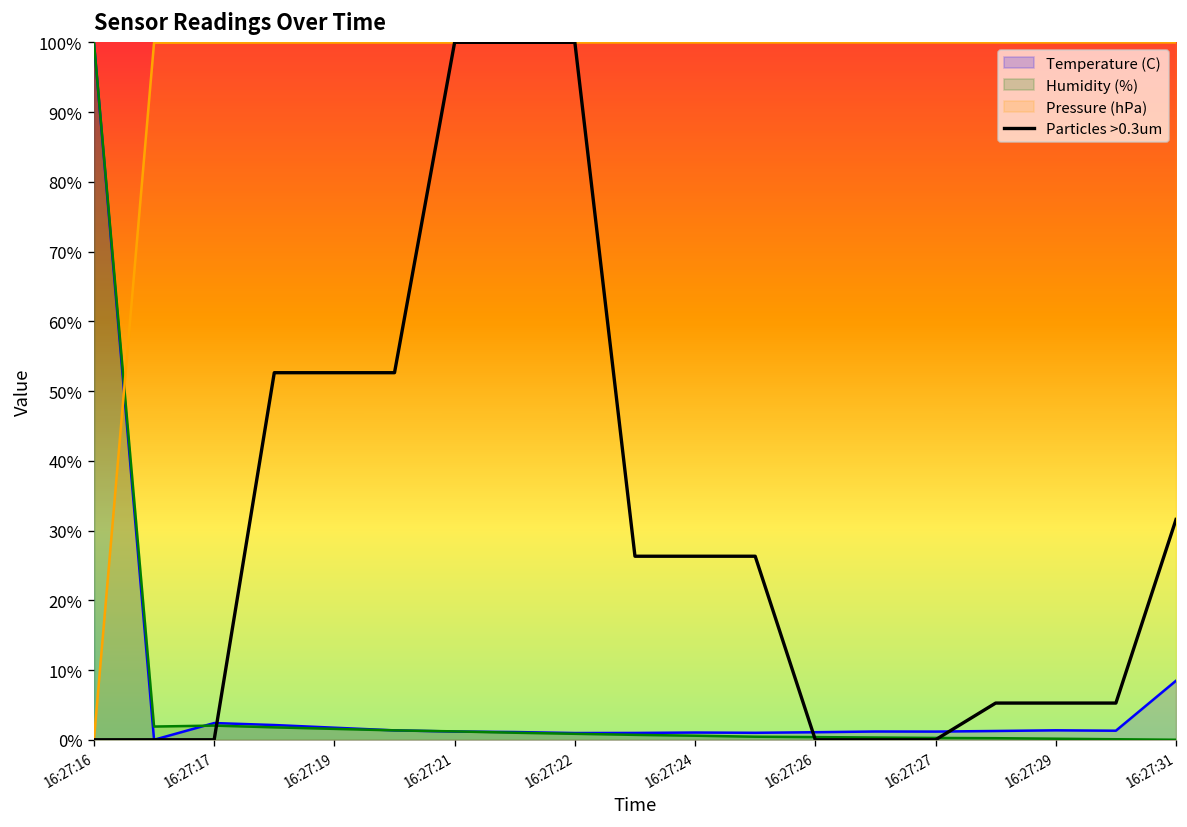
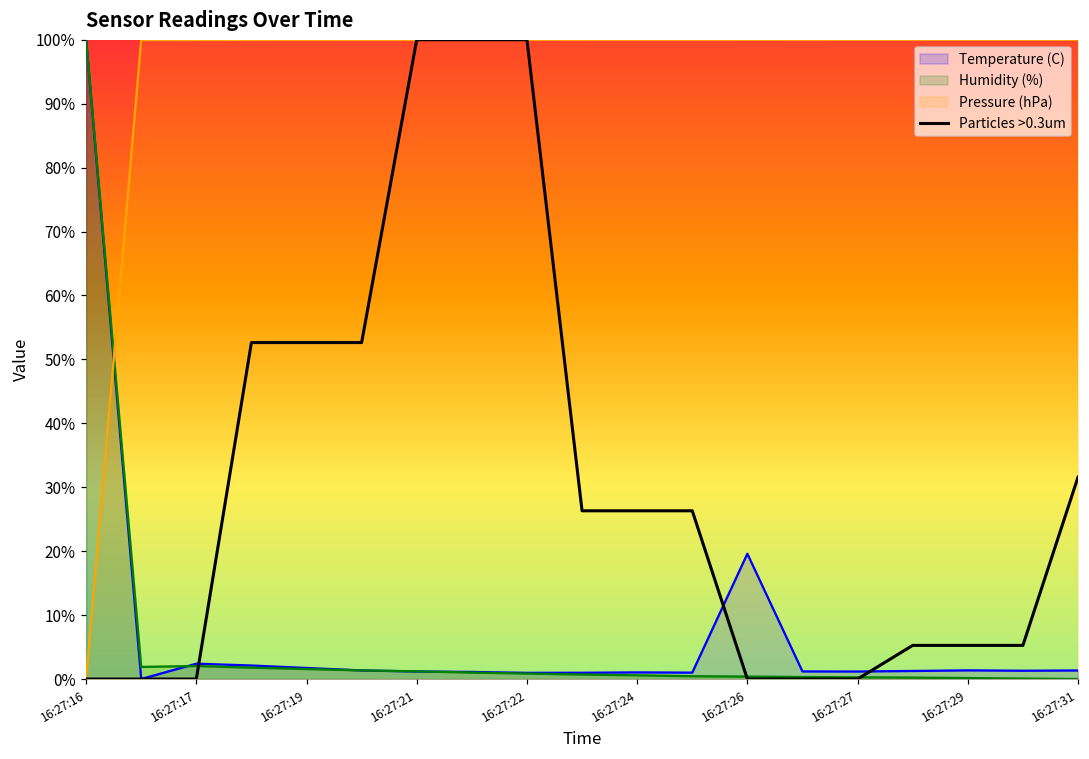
  {
    "Temperature (C)": {
      "16:27:24": "1%",
-     "16:27:26": "1%",
+     "16:27:26": "20%",
      "16:27:29": "1%",
-     "16:27:31": "8%"
+     "16:27:31": "1%"
    },
    "Pressure (hPa)": {
      "16:27:17": "100%",
      "16:27:19": "100%",
      "16:27:24": "100%",
      "16:27:26": "100%",
      "16:27:29": "100%",
      "16:27:31": "100%"
    }
  }
